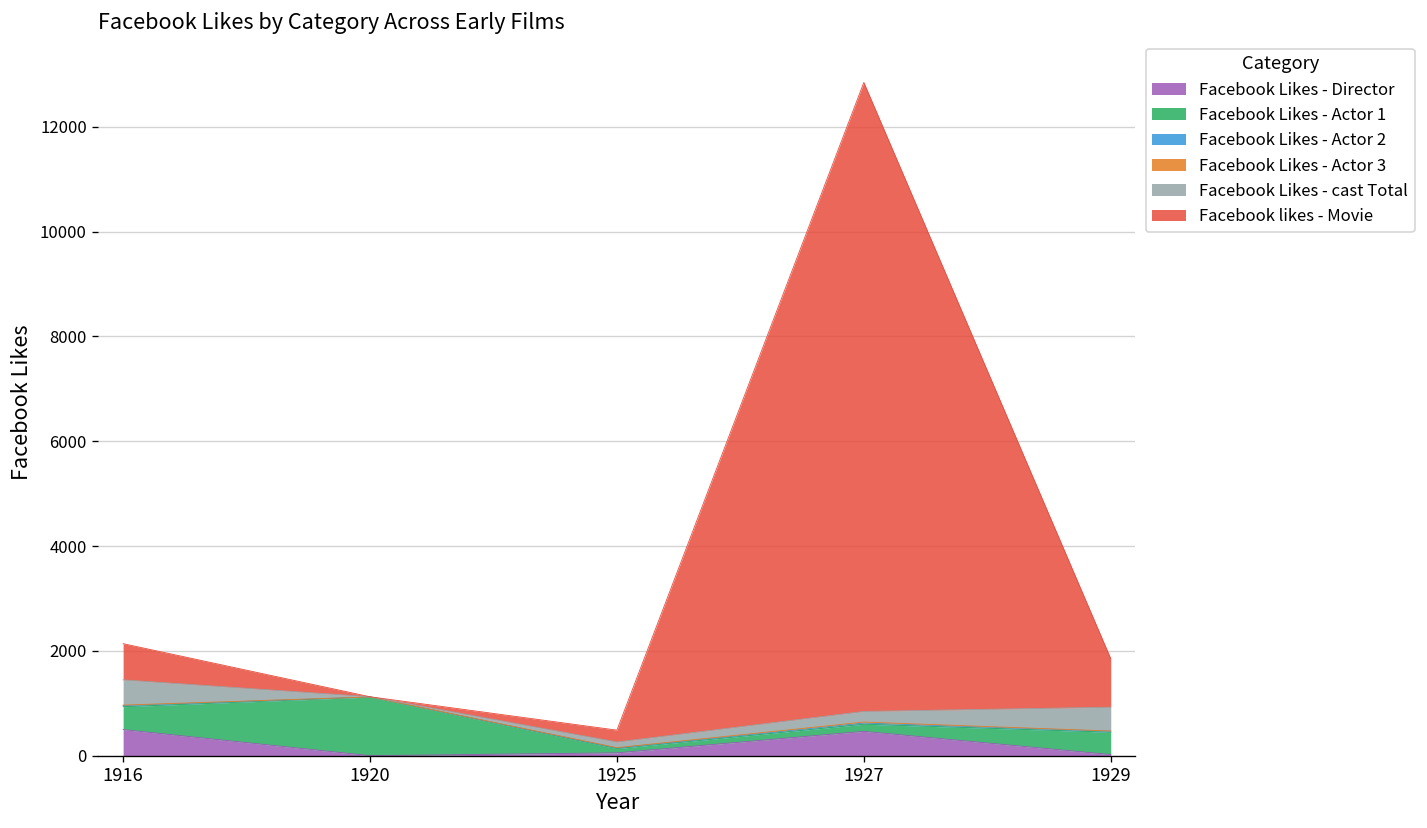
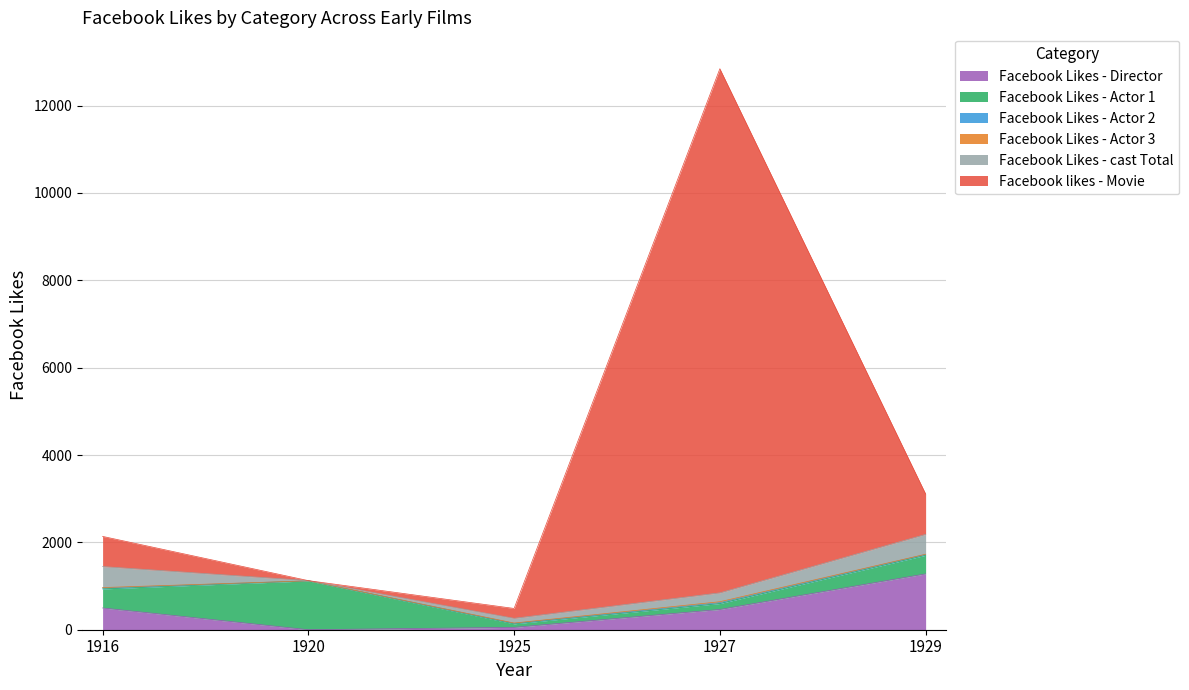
  {
    "Facebook Likes - Director": {
      "1916": 500,
      "1920": 0,
      "1925": 100,
      "1927": 500,
-     "1929": 0
+     "1929": 1300
    },
    "Facebook Likes - cast Total": {
      "1916": 500,
      "1925": 100,
      "1927": 200,
      "1929": 500
    }
  }
